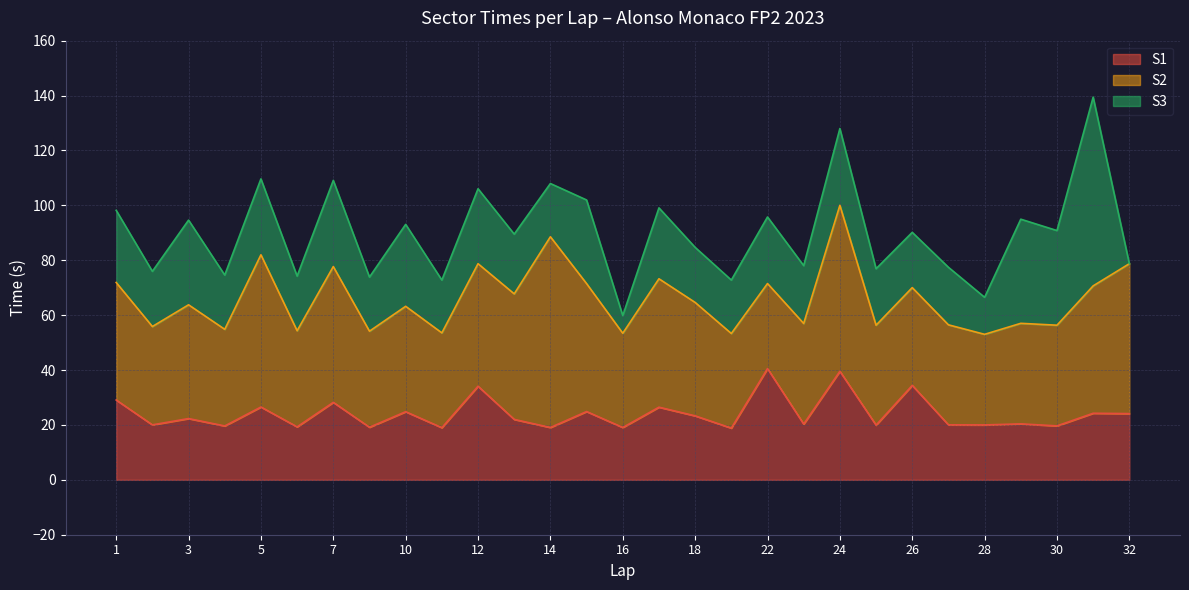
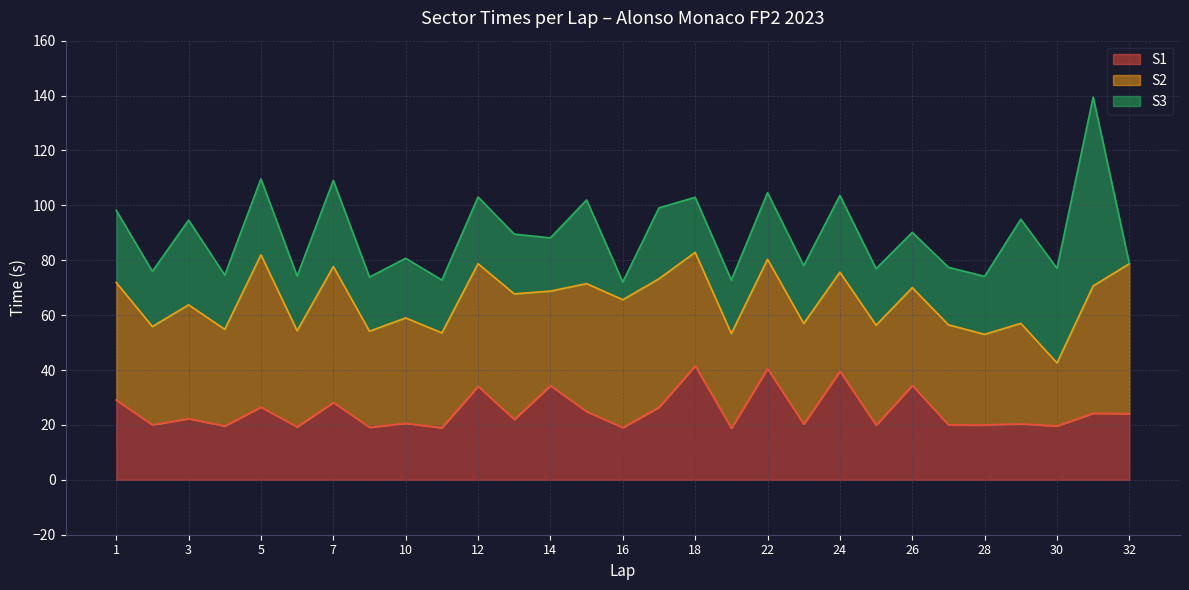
  {
    "S1": {
-     "10": 25,
+     "10": 21,
      "12": 34,
-     "14": 19,
+     "14": 34,
      "16": 19,
-     "18": 23,
+     "18": 42,
      "22": 41,
      "24": 40,
      "26": 34,
      "28": 20,
      "30": 20,
      "32": 24
    },
    "S2": {
      "10": 38,
      "12": 45,
-     "14": 69,
-     "16": 34,
+     "14": 34,
+     "16": 47,
      "18": 41,
-     "22": 31,
-     "24": 60,
+     "22": 40,
+     "24": 36,
      "26": 36,
      "28": 33,
-     "30": 37
+     "30": 23
    },
    "S3": {
-     "10": 30,
-     "12": 27,
+     "10": 22,
+     "12": 24,
      "14": 19,
      "16": 6,
      "18": 20,
      "22": 24,
      "24": 28,
      "26": 20,
-     "28": 13,
+     "28": 21,
      "30": 34
    }
  }
